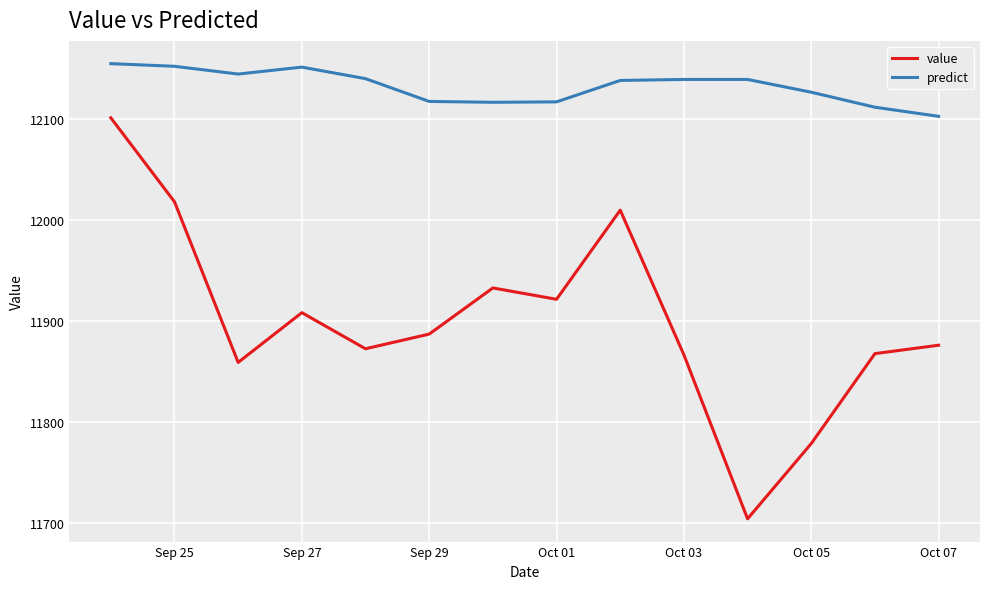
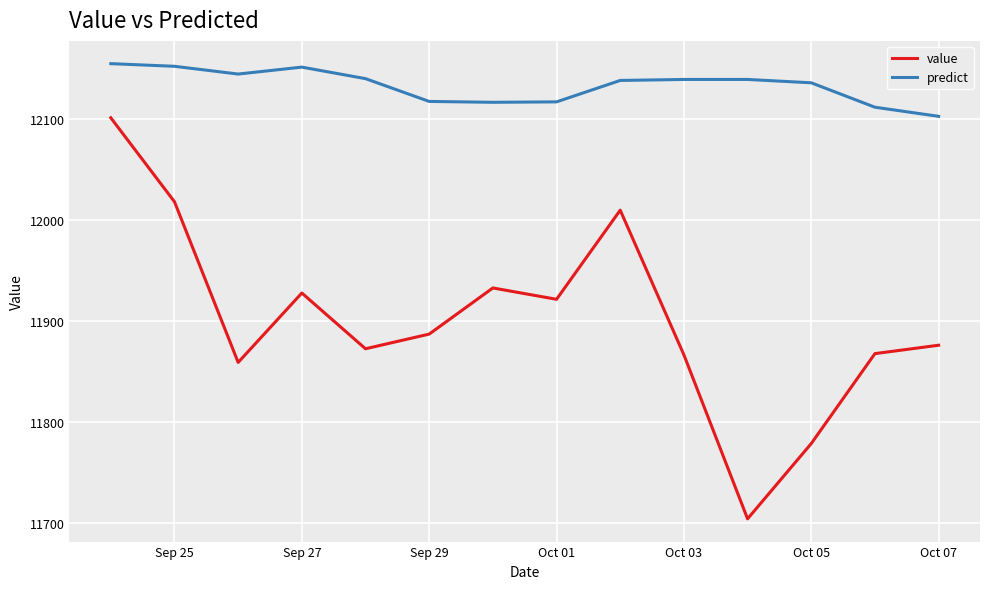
  {
    "value": {
      "Sep 25": 12018,
-     "Sep 27": 11908,
+     "Sep 27": 11928,
      "Sep 29": 11887,
      "Oct 01": 11922,
      "Oct 03": 11867,
      "Oct 05": 11779,
      "Oct 07": 11876
    },
    "predict": {
      "Sep 25": 12152,
      "Sep 27": 12151,
      "Sep 29": 12117,
      "Oct 01": 12117,
      "Oct 03": 12139,
-     "Oct 05": 12126,
+     "Oct 05": 12135,
      "Oct 07": 12102
    }
  }
